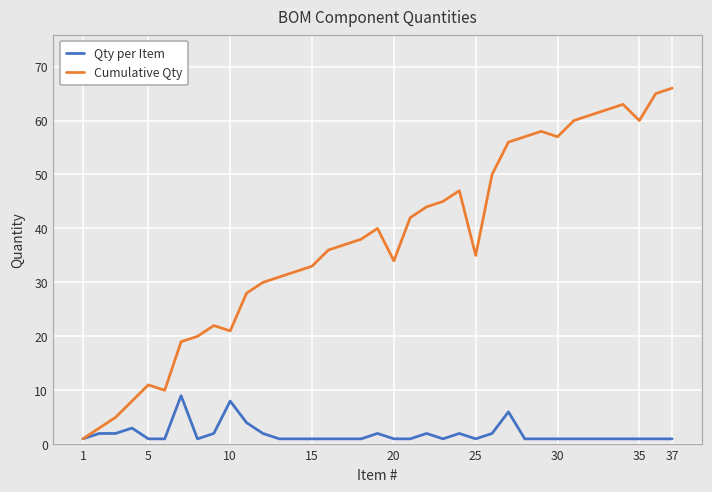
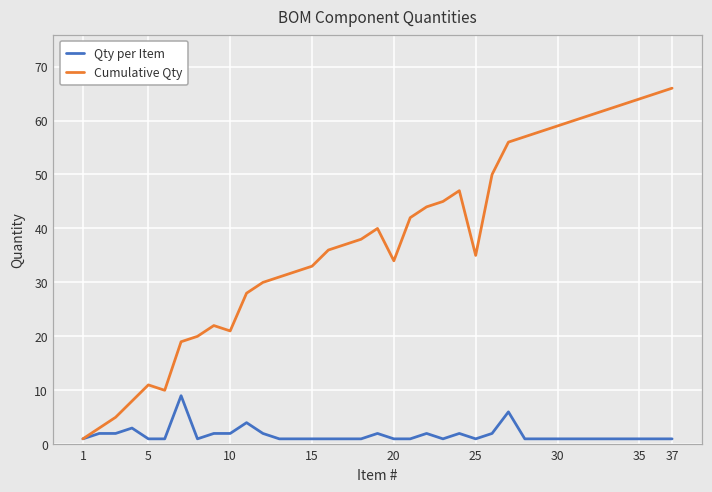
  {
    "Qty per Item": {
      "5": 1,
-     "10": 8,
+     "10": 2,
      "15": 1,
      "20": 1,
      "25": 1,
      "30": 1,
      "35": 1,
      "37": 1
    },
    "Cumulative Qty": {
      "5": 11,
      "10": 21,
      "15": 33,
      "20": 34,
      "25": 35,
-     "30": 57,
-     "35": 60,
+     "30": 59,
+     "35": 64,
      "37": 66
    }
  }
